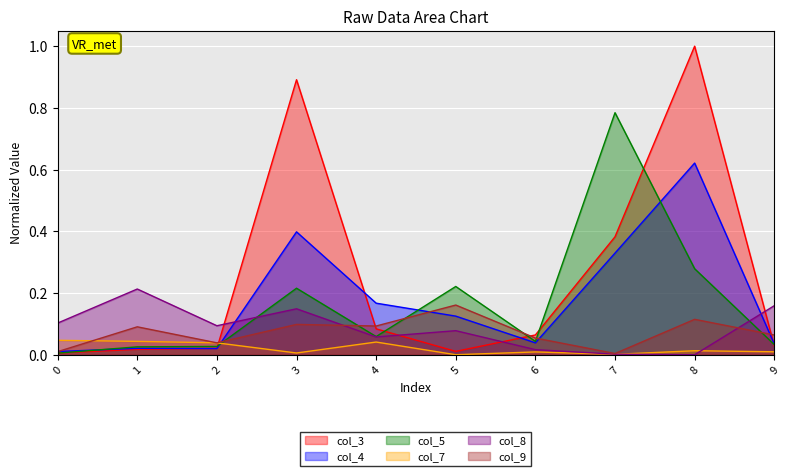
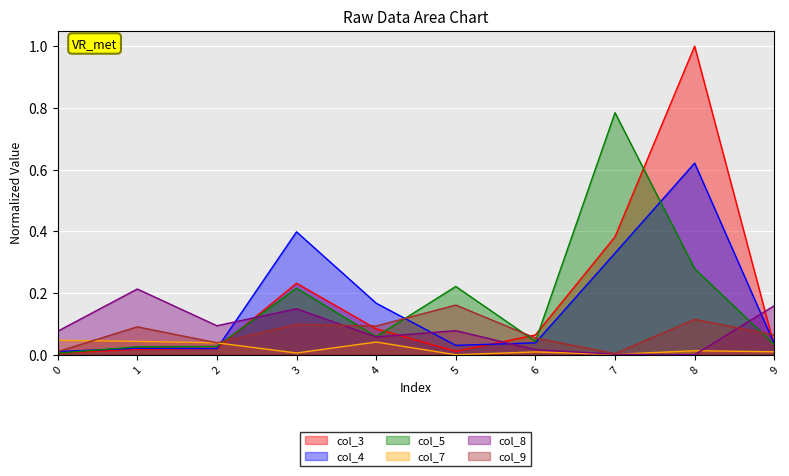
  {
    "col_3": {
-     "3": 0.89,
+     "3": 0.23,
      "4": 0.08,
      "5": 0.01,
      "6": 0.06,
      "7": 0.38,
      "8": 1.00
    },
    "col_4": {
      "3": 0.40,
      "4": 0.17,
-     "5": 0.13,
+     "5": 0.03,
      "7": 0.33,
      "8": 0.62
    },
    "col_5": {
      "3": 0.22,
      "5": 0.22,
      "7": 0.78,
      "8": 0.28
    },
    "col_7": {
      "0": 0.05,
      "1": 0.04,
      "3": 0.01,
      "4": 0.04,
      "5": 0.00,
      "8": 0.01,
      "9": 0.01
    },
    "col_8": {
-     "0": 0.10,
+     "0": 0.08,
      "1": 0.21,
      "2": 0.09,
      "3": 0.15,
      "5": 0.08,
      "8": 0.00,
      "9": 0.16
    },
    "col_9": {
      "1": 0.09,
      "3": 0.10,
      "4": 0.09,
      "5": 0.16,
      "6": 0.05,
      "8": 0.11,
      "9": 0.06
    }
  }
